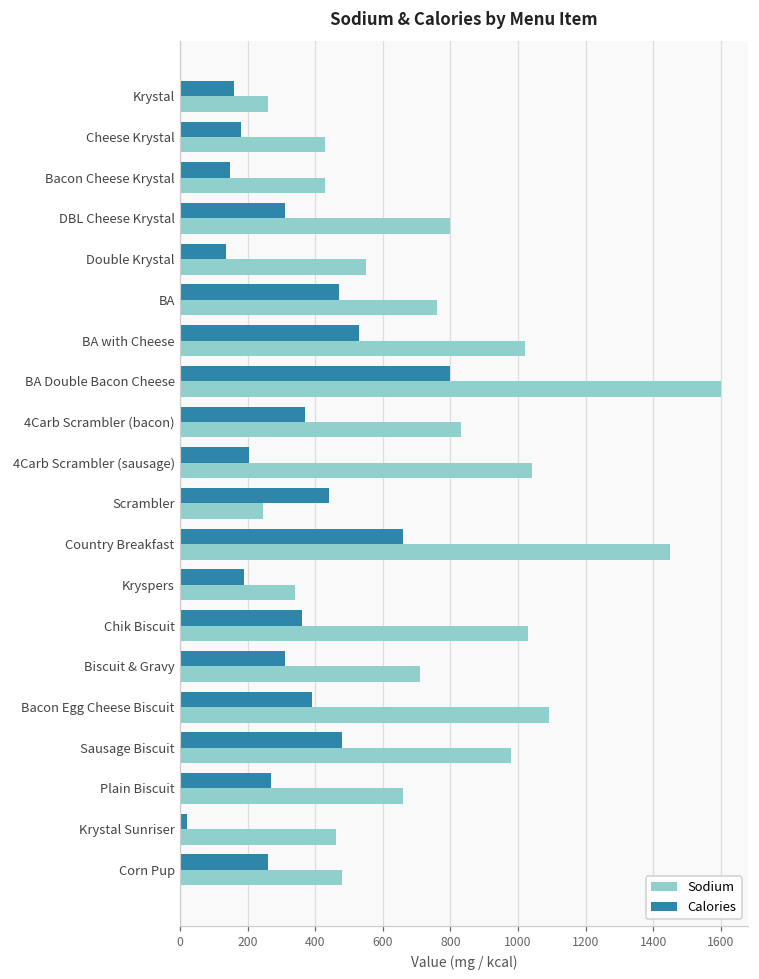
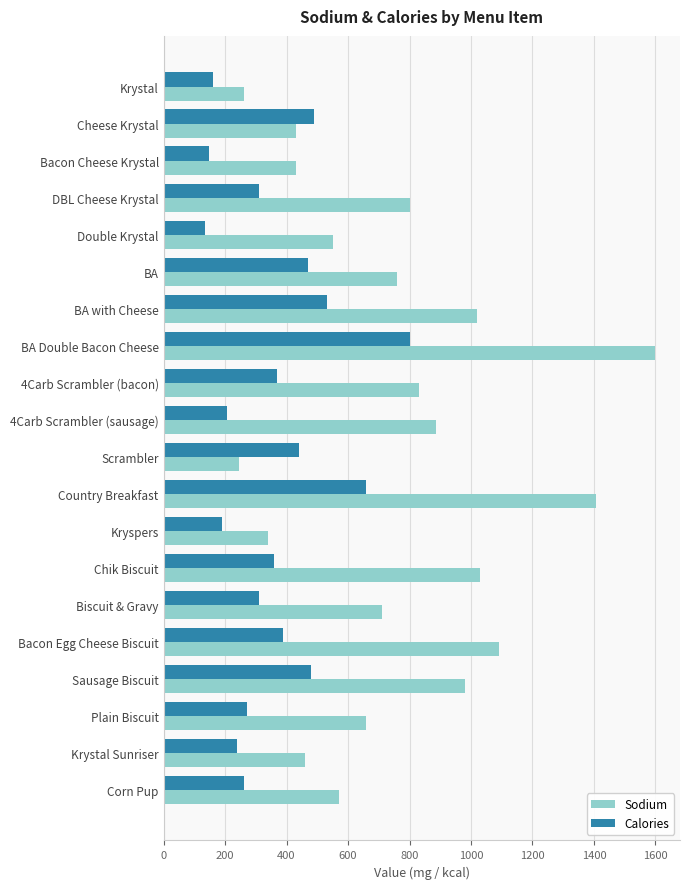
  {
    "Sodium": {
      "Krystal": 260,
      "Cheese Krystal": 430,
      "Bacon Cheese Krystal": 430,
      "DBL Cheese Krystal": 800,
      "Double Krystal": 550,
      "BA": 760,
      "BA with Cheese": 1020,
      "BA Double Bacon Cheese": 1600,
      "4Carb Scrambler (bacon)": 830,
-     "4Carb Scrambler (sausage)": 1040,
+     "4Carb Scrambler (sausage)": 890,
      "Scrambler": 250,
-     "Country Breakfast": 1450,
+     "Country Breakfast": 1410,
      "Kryspers": 340,
      "Chik Biscuit": 1030,
      "Biscuit & Gravy": 710,
      "Bacon Egg Cheese Biscuit": 1090,
      "Sausage Biscuit": 980,
      "Plain Biscuit": 660,
      "Krystal Sunriser": 460,
-     "Corn Pup": 480
+     "Corn Pup": 570
    },
    "Calories": {
      "Krystal": 160,
-     "Cheese Krystal": 180,
+     "Cheese Krystal": 490,
      "Bacon Cheese Krystal": 150,
      "DBL Cheese Krystal": 310,
      "Double Krystal": 140,
      "BA": 470,
      "BA with Cheese": 530,
      "BA Double Bacon Cheese": 800,
      "4Carb Scrambler (bacon)": 370,
      "4Carb Scrambler (sausage)": 210,
      "Scrambler": 440,
      "Country Breakfast": 660,
      "Kryspers": 190,
      "Chik Biscuit": 360,
      "Biscuit & Gravy": 310,
      "Bacon Egg Cheese Biscuit": 390,
      "Sausage Biscuit": 480,
      "Plain Biscuit": 270,
-     "Krystal Sunriser": 20,
+     "Krystal Sunriser": 240,
      "Corn Pup": 260
    }
  }
